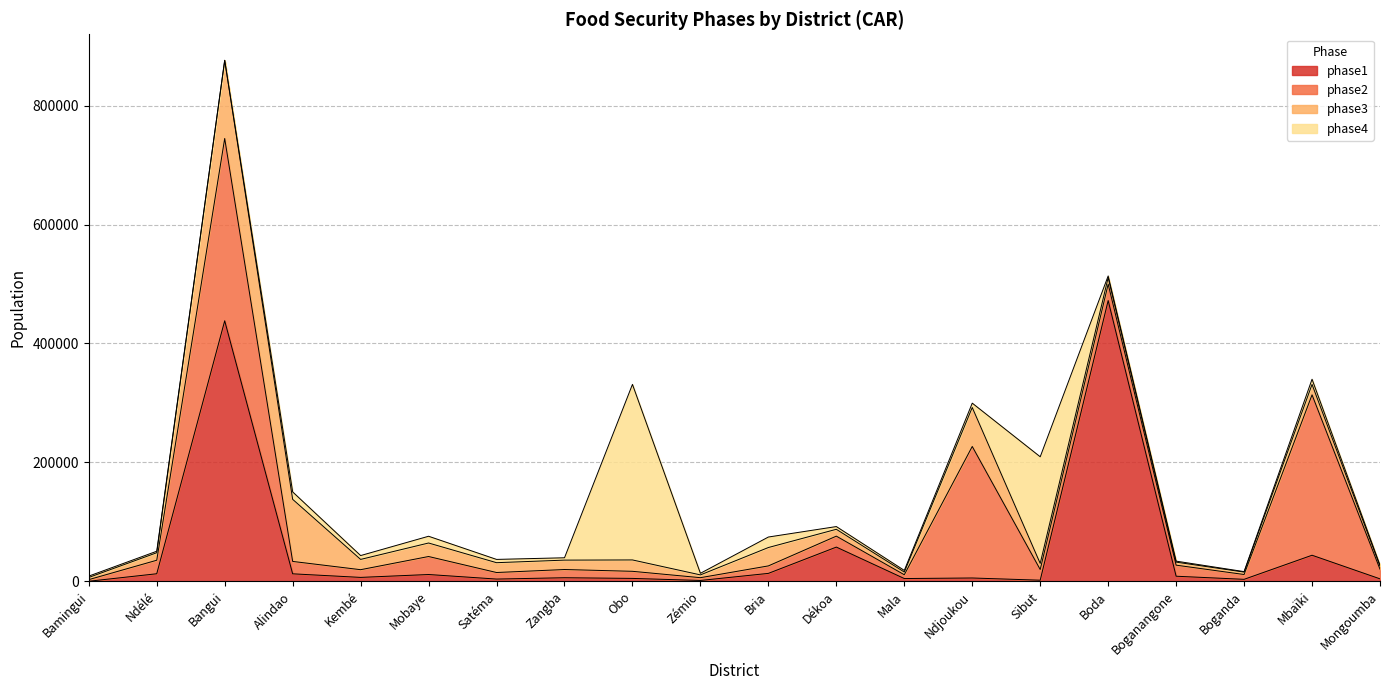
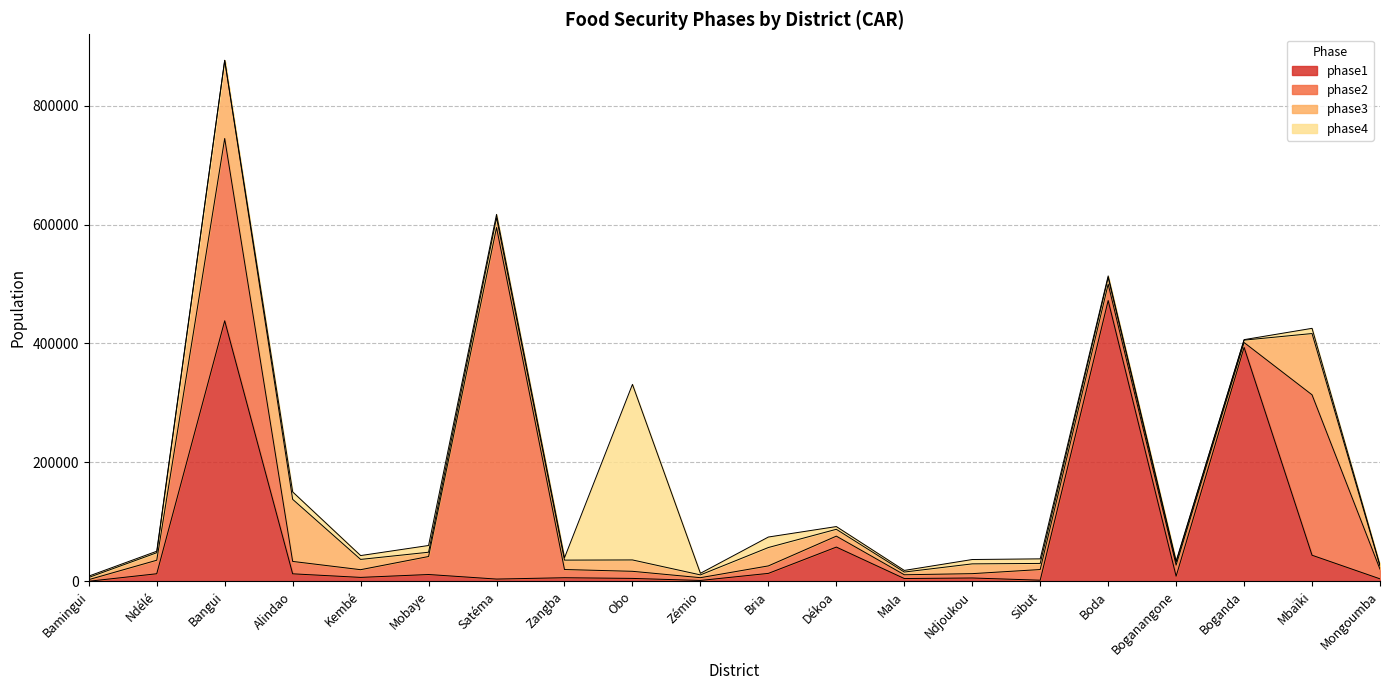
  {
    "phase1": {
      "Ndélé": 10000,
      "Bangui": 440000,
      "Alindao": 10000,
      "Kembé": 10000,
      "Mobaye": 10000,
      "Satéma": 0,
      "Zangba": 10000,
      "Obo": 0,
      "Zémio": 0,
      "Bria": 10000,
      "Dékoa": 60000,
      "Mala": 0,
      "Ndjoukou": 10000,
      "Sibut": 0,
      "Boda": 470000,
      "Boganangone": 10000,
-     "Boganda": 0,
+     "Boganda": 390000,
      "Mbaïki": 40000,
      "Mongoumba": 0
    },
    "phase2": {
      "Ndélé": 20000,
      "Bangui": 310000,
      "Alindao": 20000,
      "Kembé": 10000,
      "Mobaye": 30000,
-     "Satéma": 10000,
+     "Satéma": 590000,
      "Zangba": 10000,
      "Obo": 10000,
      "Zémio": 0,
      "Bria": 10000,
      "Dékoa": 20000,
      "Mala": 10000,
-     "Ndjoukou": 220000,
+     "Ndjoukou": 10000,
      "Sibut": 20000,
      "Boda": 30000,
      "Boganangone": 20000,
      "Mbaïki": 270000,
      "Mongoumba": 20000
    },
    "phase3": {
      "Alindao": 100000,
      "Kembé": 20000,
-     "Mobaye": 20000,
+     "Mobaye": 10000,
      "Satéma": 20000,
      "Obo": 20000,
      "Bria": 30000,
      "Dékoa": 10000,
-     "Ndjoukou": 70000,
+     "Ndjoukou": 20000,
      "Sibut": 10000,
-     "Mbaïki": 20000
+     "Mbaïki": 100000
    },
    "phase4": {
      "Alindao": 10000,
      "Kembé": 10000,
      "Mobaye": 10000,
      "Satéma": 10000,
      "Obo": 300000,
      "Bria": 20000,
      "Dékoa": 0,
      "Ndjoukou": 10000,
-     "Sibut": 180000,
+     "Sibut": 10000,
      "Mbaïki": 10000
    }
  }
